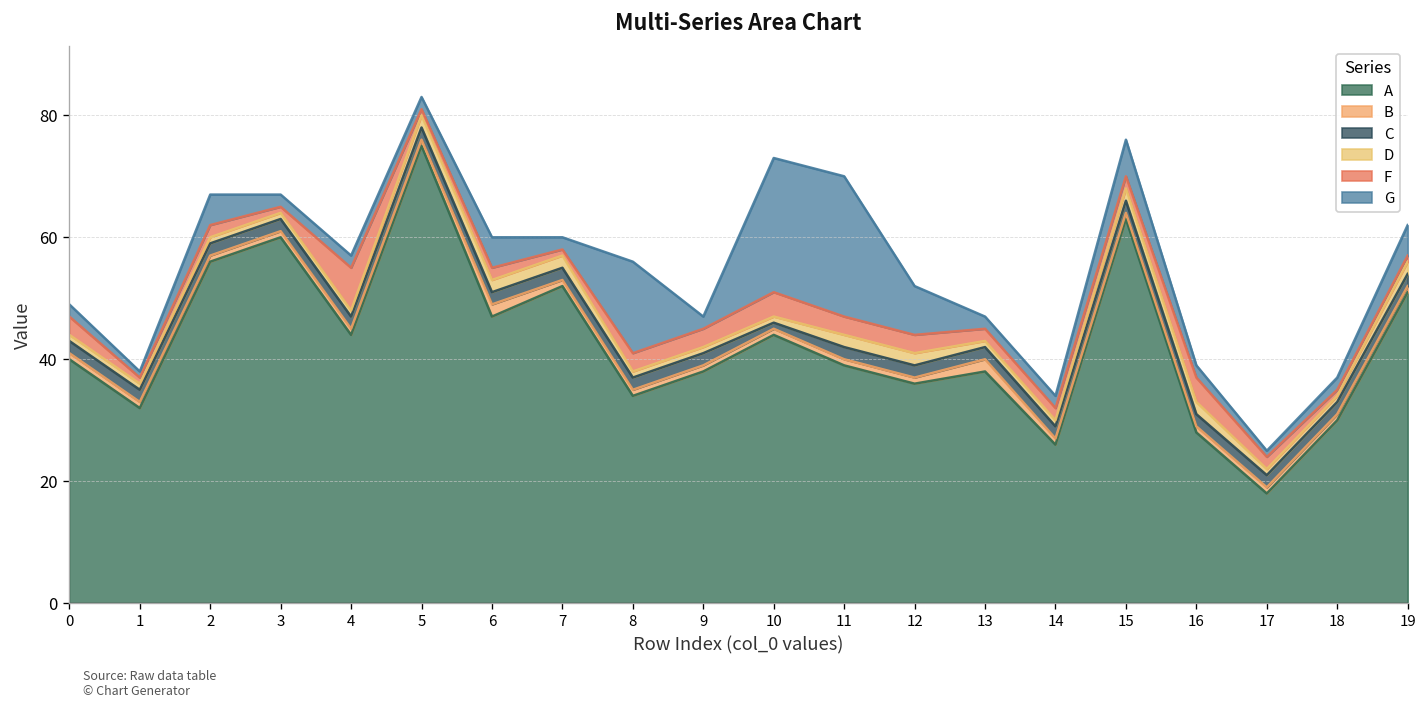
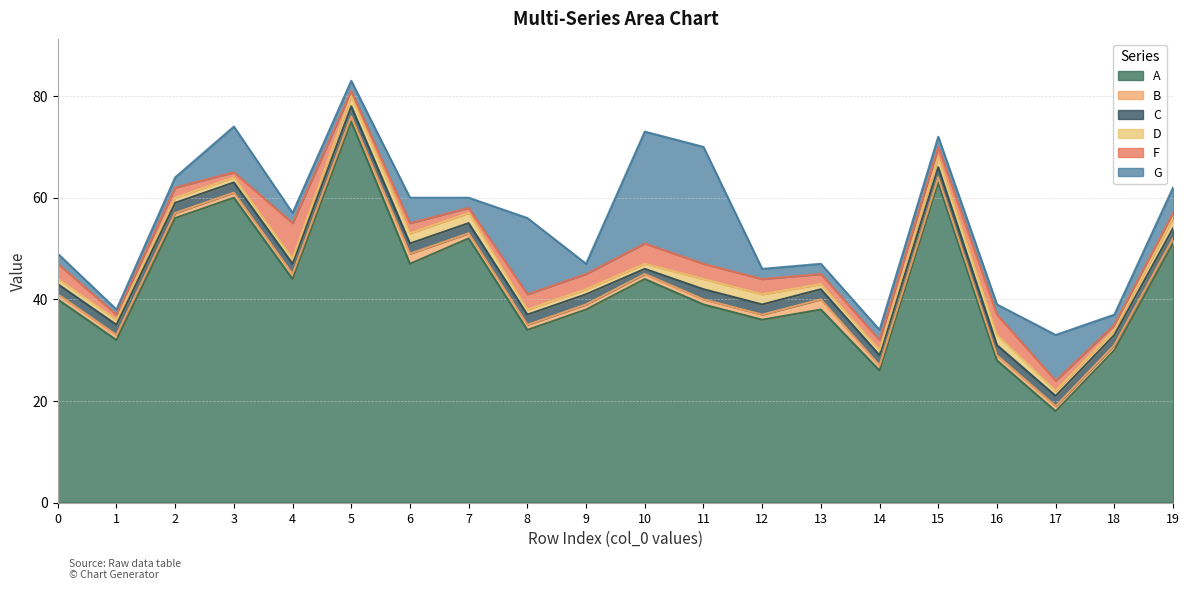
  {
    "G": {
      "0": 2,
      "1": 1,
-     "2": 5,
-     "3": 2,
+     "2": 2,
+     "3": 9,
      "4": 2,
      "5": 2,
      "6": 5,
      "7": 2,
      "8": 15,
      "9": 2,
      "10": 22,
      "11": 23,
-     "12": 8,
+     "12": 2,
      "13": 2,
      "14": 2,
-     "15": 6,
+     "15": 2,
      "16": 2,
-     "17": 1,
+     "17": 9,
      "18": 2,
      "19": 5
    }
  }
